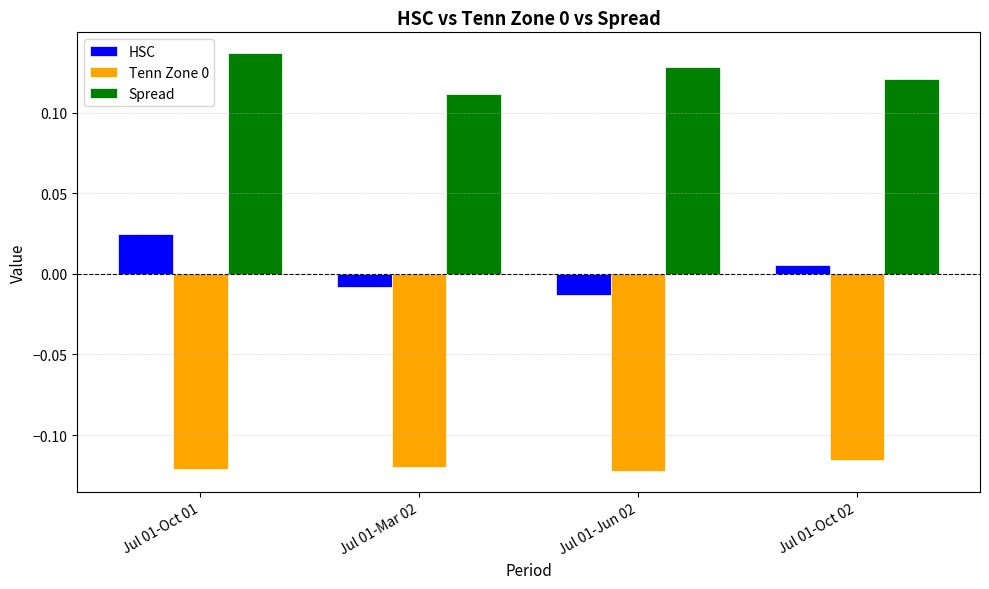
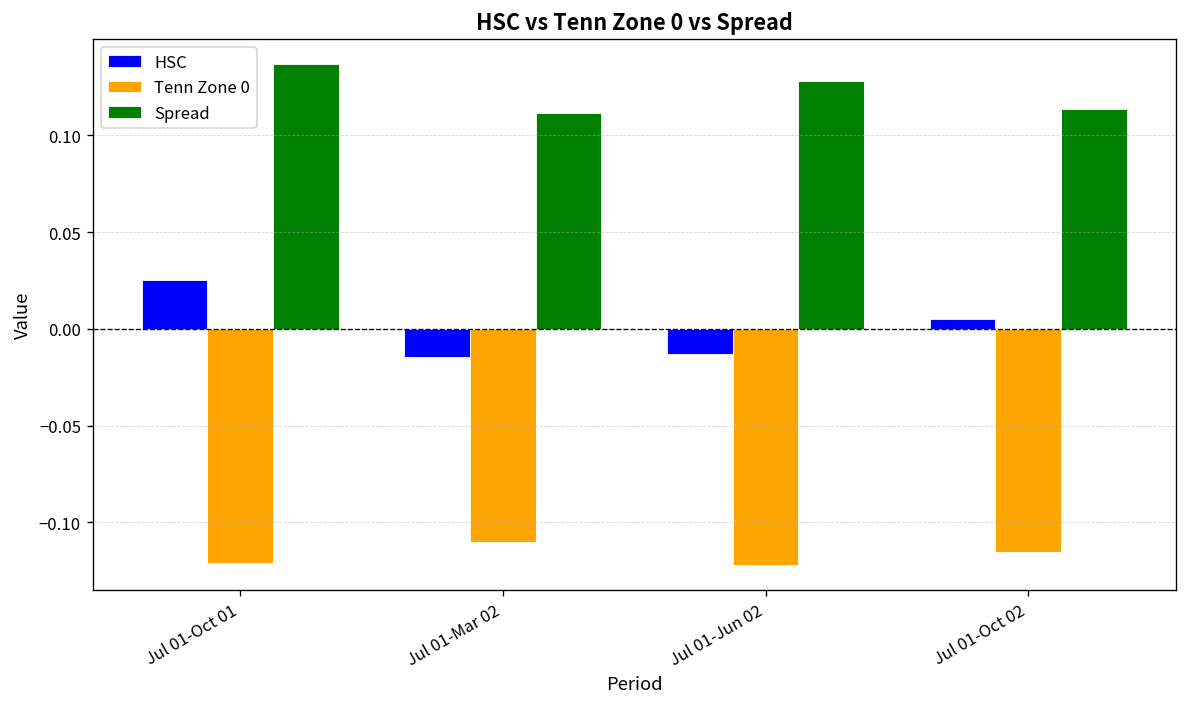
  {
    "HSC": {
      "Jul 01-Oct 01": 0.025,
-     "Jul 01-Mar 02": -0.008,
+     "Jul 01-Mar 02": -0.015,
      "Jul 01-Jun 02": -0.013,
      "Jul 01-Oct 02": 0.005
    },
    "Tenn Zone 0": {
      "Jul 01-Oct 01": -0.12,
-     "Jul 01-Mar 02": -0.12,
+     "Jul 01-Mar 02": -0.11,
      "Jul 01-Jun 02": -0.122,
      "Jul 01-Oct 02": -0.116
    },
    "Spread": {
      "Jul 01-Oct 01": 0.137,
      "Jul 01-Mar 02": 0.112,
      "Jul 01-Jun 02": 0.128,
-     "Jul 01-Oct 02": 0.121
+     "Jul 01-Oct 02": 0.114
    }
  }
